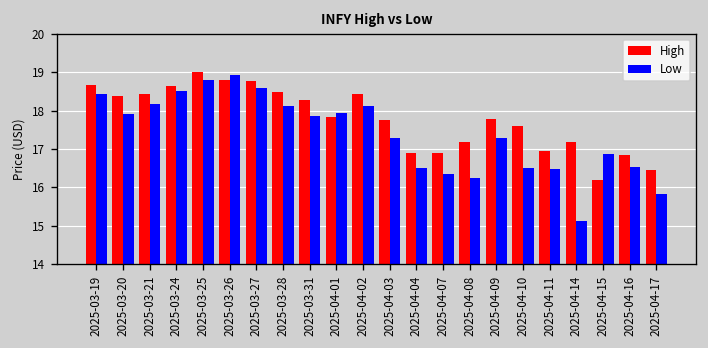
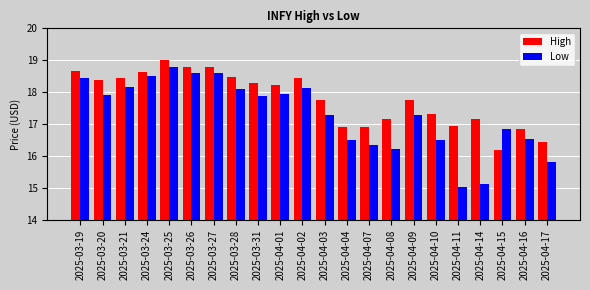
  {
    "High": {
      "2025-03-19": 18.7,
      "2025-03-20": 18.4,
      "2025-03-21": 18.4,
      "2025-03-24": 18.6,
      "2025-03-25": 19.0,
      "2025-03-26": 18.8,
      "2025-03-27": 18.8,
      "2025-03-28": 18.5,
      "2025-03-31": 18.3,
-     "2025-04-01": 17.8,
+     "2025-04-01": 18.2,
      "2025-04-02": 18.4,
      "2025-04-03": 17.8,
      "2025-04-04": 16.9,
      "2025-04-07": 16.9,
      "2025-04-08": 17.2,
      "2025-04-09": 17.8,
-     "2025-04-10": 17.6,
+     "2025-04-10": 17.3,
      "2025-04-11": 17.0,
      "2025-04-14": 17.2,
      "2025-04-15": 16.2,
      "2025-04-16": 16.9,
      "2025-04-17": 16.5
    },
    "Low": {
      "2025-03-19": 18.4,
      "2025-03-20": 17.9,
      "2025-03-21": 18.2,
      "2025-03-24": 18.5,
      "2025-03-25": 18.8,
-     "2025-03-26": 18.9,
+     "2025-03-26": 18.6,
      "2025-03-27": 18.6,
      "2025-03-28": 18.1,
      "2025-03-31": 17.9,
      "2025-04-01": 18.0,
      "2025-04-02": 18.1,
      "2025-04-03": 17.3,
      "2025-04-04": 16.5,
      "2025-04-07": 16.4,
      "2025-04-08": 16.2,
      "2025-04-09": 17.3,
      "2025-04-10": 16.5,
-     "2025-04-11": 16.5,
+     "2025-04-11": 15.0,
      "2025-04-14": 15.1,
      "2025-04-15": 16.9,
      "2025-04-16": 16.5,
      "2025-04-17": 15.8
    }
  }
